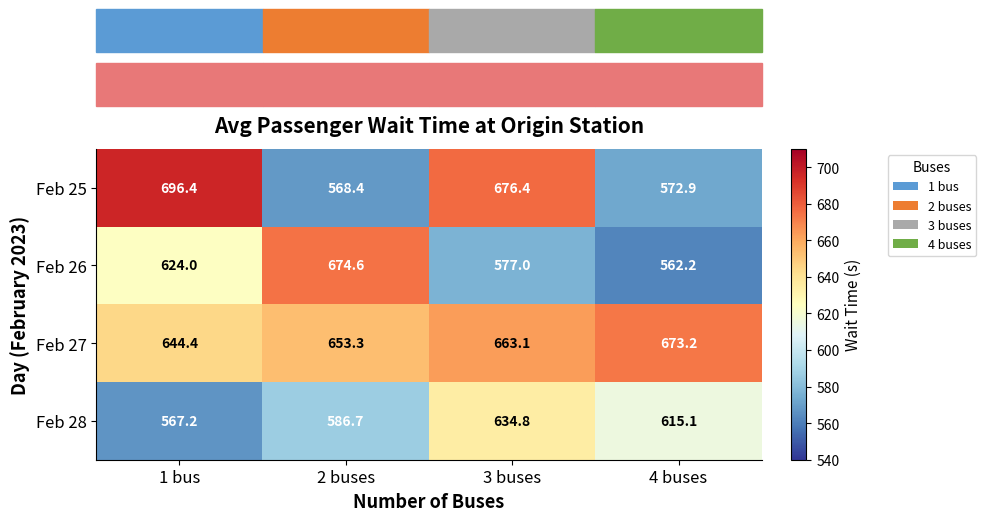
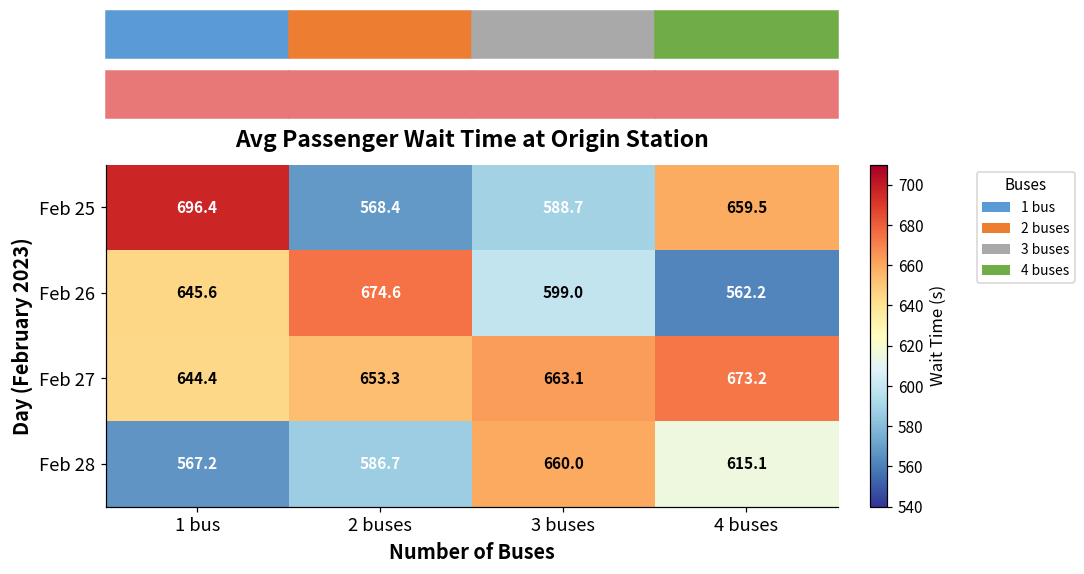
  {
    "Feb 25": {
      "1 bus": 696.4,
      "2 buses": 568.4,
-     "3 buses": 676.4,
-     "4 buses": 572.9
+     "3 buses": 588.7,
+     "4 buses": 659.5
    },
    "Feb 26": {
-     "1 bus": 624.0,
+     "1 bus": 645.6,
      "2 buses": 674.6,
-     "3 buses": 577.0,
+     "3 buses": 599.0,
      "4 buses": 562.2
    },
    "Feb 27": {
      "1 bus": 644.4,
      "2 buses": 653.3,
      "3 buses": 663.1,
      "4 buses": 673.2
    },
    "Feb 28": {
      "1 bus": 567.2,
      "2 buses": 586.7,
-     "3 buses": 634.8,
+     "3 buses": 660.0,
      "4 buses": 615.1
    }
  }
